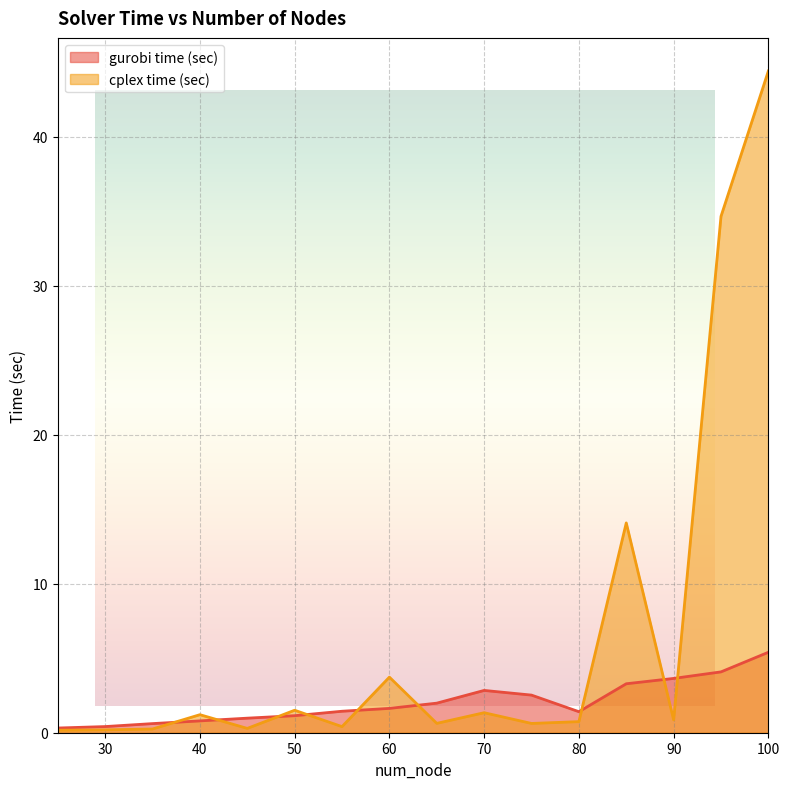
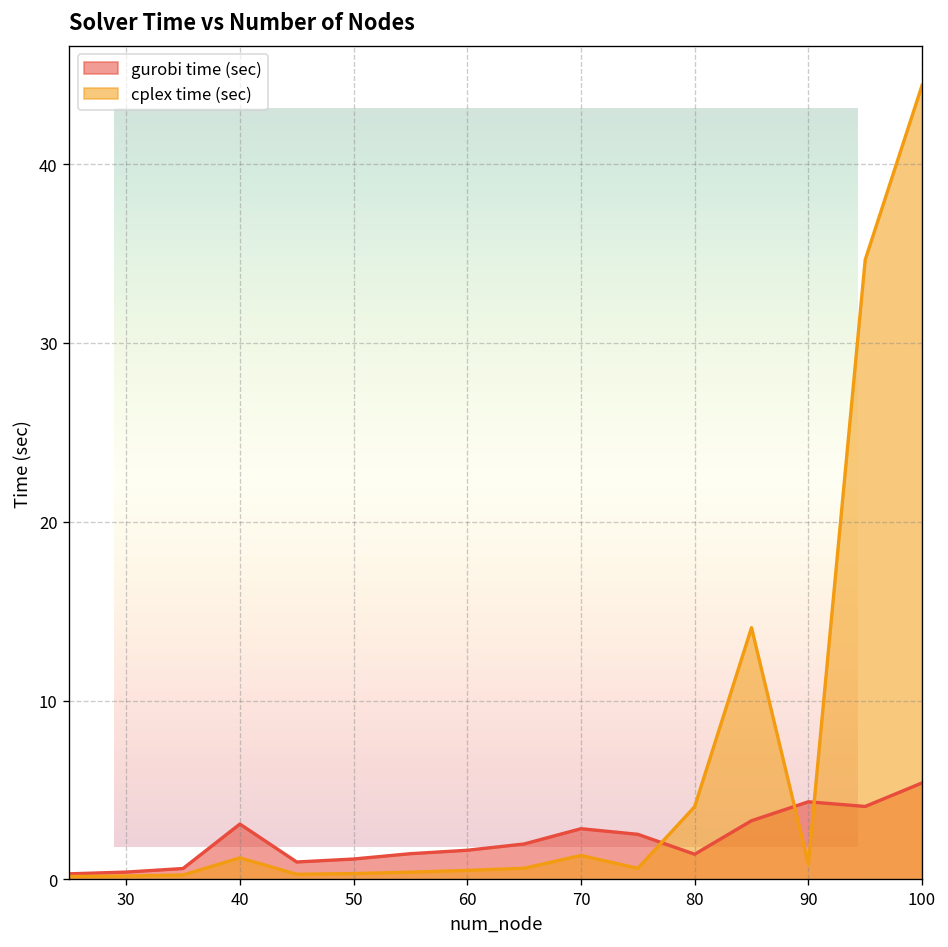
  {
    "gurobi time (sec)": {
      "30": 0.4,
-     "40": 0.8,
+     "40": 3.1,
      "50": 1.1,
      "60": 1.6,
      "70": 2.8,
      "80": 1.4,
-     "90": 3.6,
+     "90": 4.3,
      "100": 5.4
    },
    "cplex time (sec)": {
      "30": 0.2,
      "40": 1.2,
-     "50": 1.5,
-     "60": 3.7,
+     "50": 0.3,
+     "60": 0.5,
      "70": 1.3,
-     "80": 0.7,
+     "80": 4.1,
      "90": 0.9,
      "100": 44.4
    }
  }
